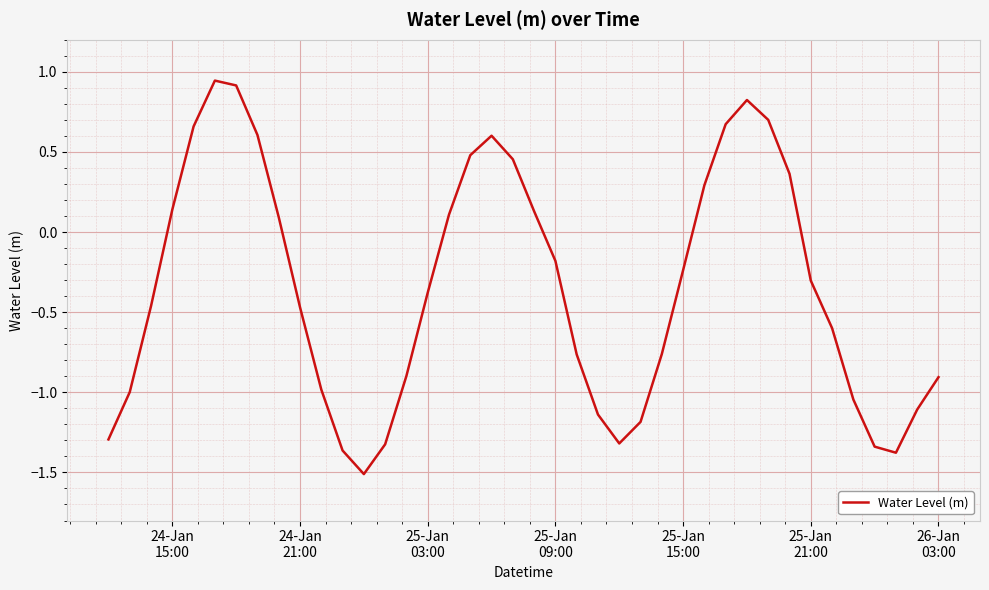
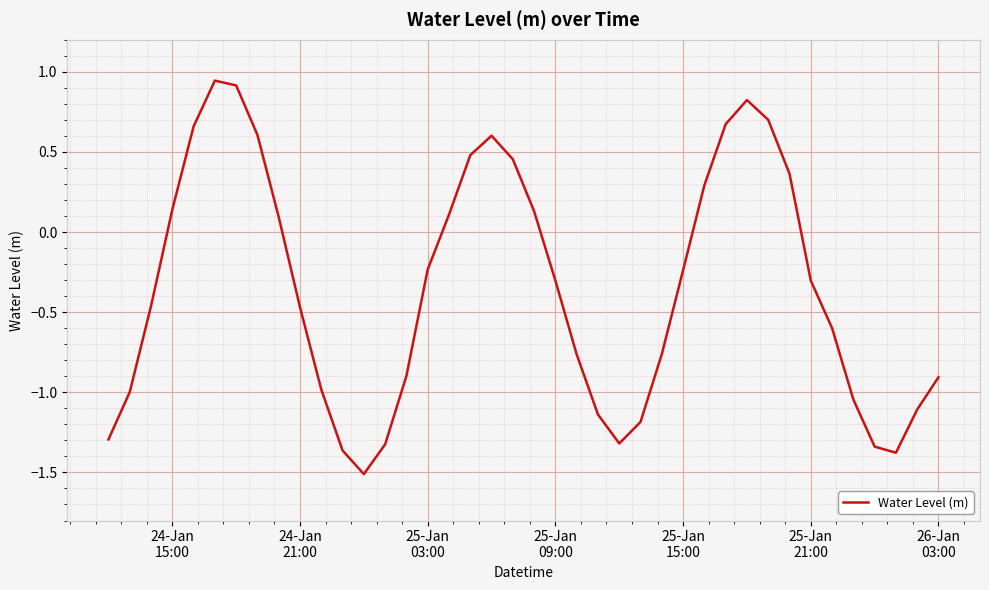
  {
    "24-Jan 15:00": 0.14,
    "24-Jan 21:00": -0.47,
-   "25-Jan 03:00": -0.38,
-   "25-Jan 09:00": -0.18,
+   "25-Jan 03:00": -0.23,
+   "25-Jan 09:00": -0.30,
    "25-Jan 15:00": -0.24,
    "25-Jan 21:00": -0.30,
    "26-Jan 03:00": -0.91
  }
